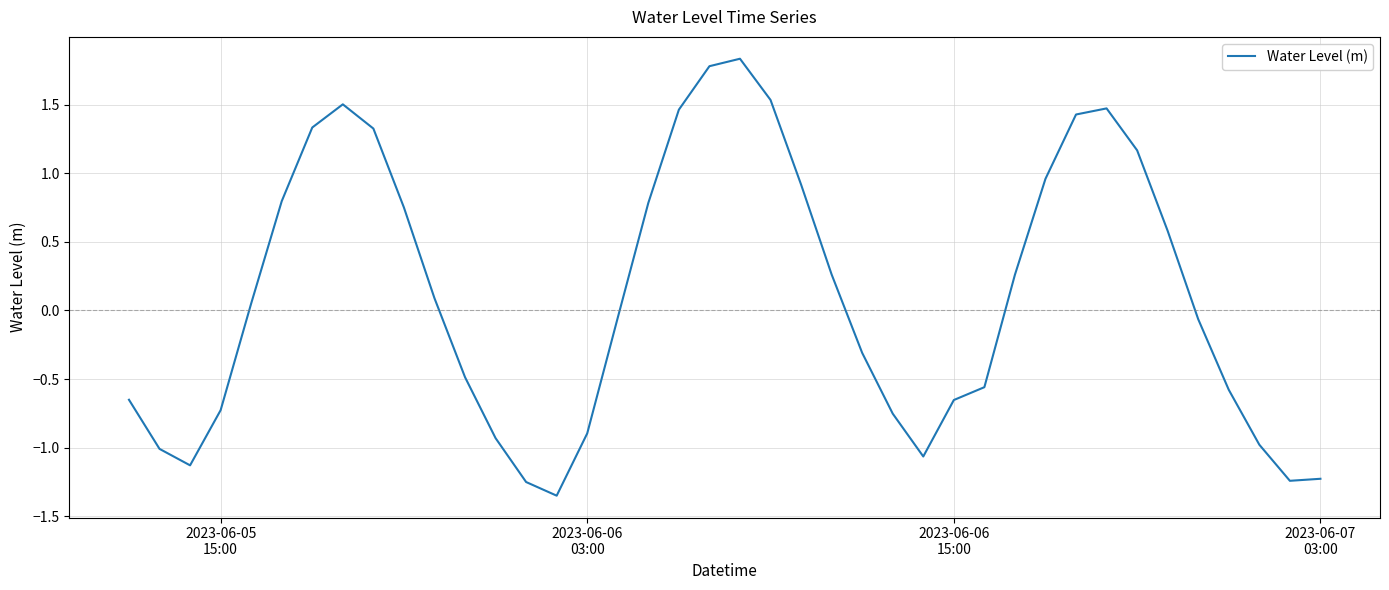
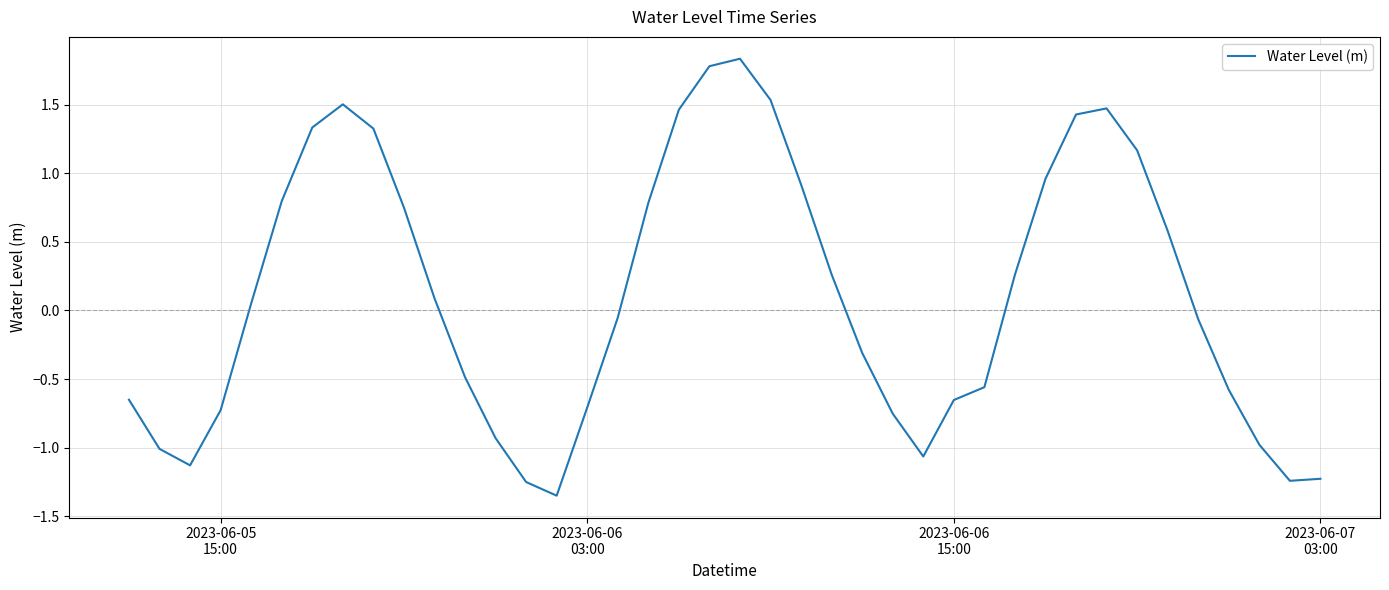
  {
    "2023-06-05 15:00": -0.73,
-   "2023-06-06 03:00": -0.90,
+   "2023-06-06 03:00": -0.71,
    "2023-06-06 15:00": -0.65,
    "2023-06-07 03:00": -1.23
  }
